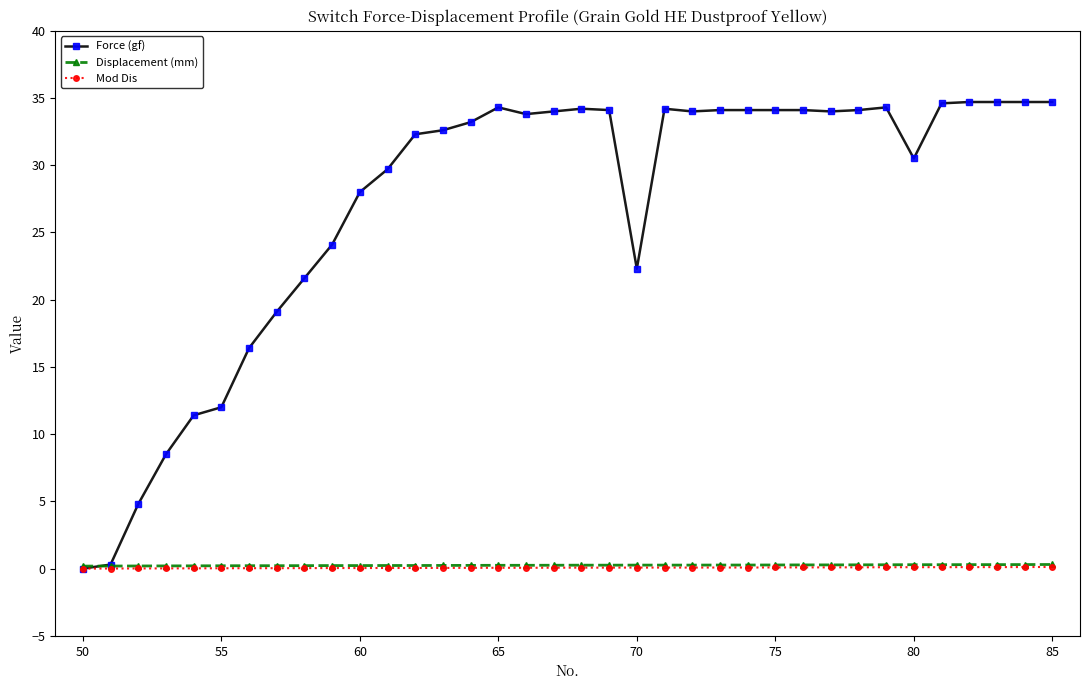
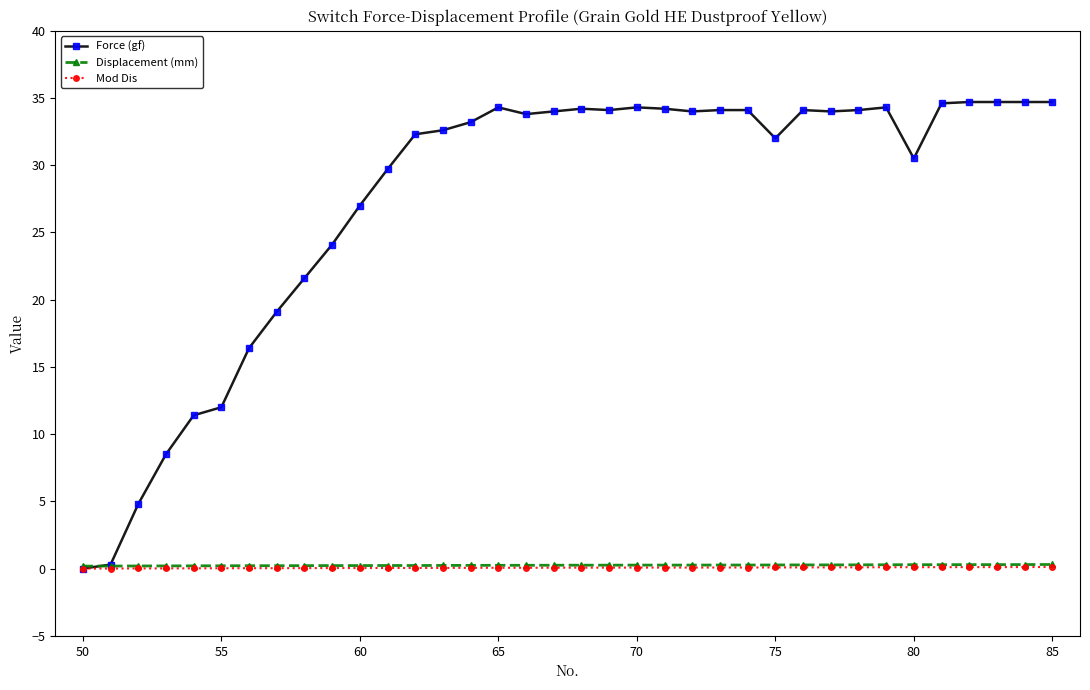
  {
    "Force (gf)": {
      "55": 12.0,
-     "60": 28,
+     "60": 27,
      "65": 34.3,
-     "70": 22.3,
-     "75": 34.1,
+     "70": 34.3,
+     "75": 32.0,
      "80": 30.5,
      "85": 34.7
    }
  }
